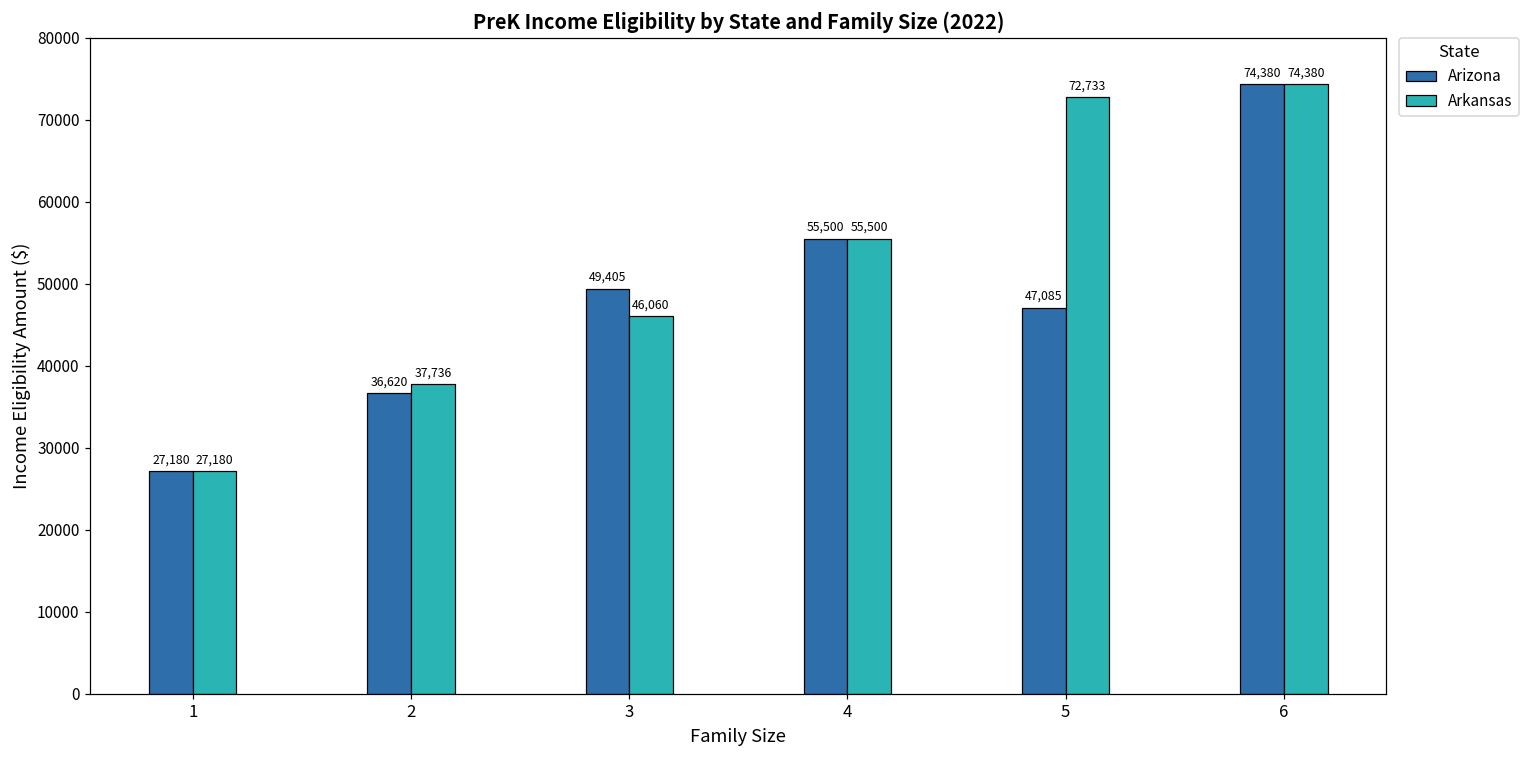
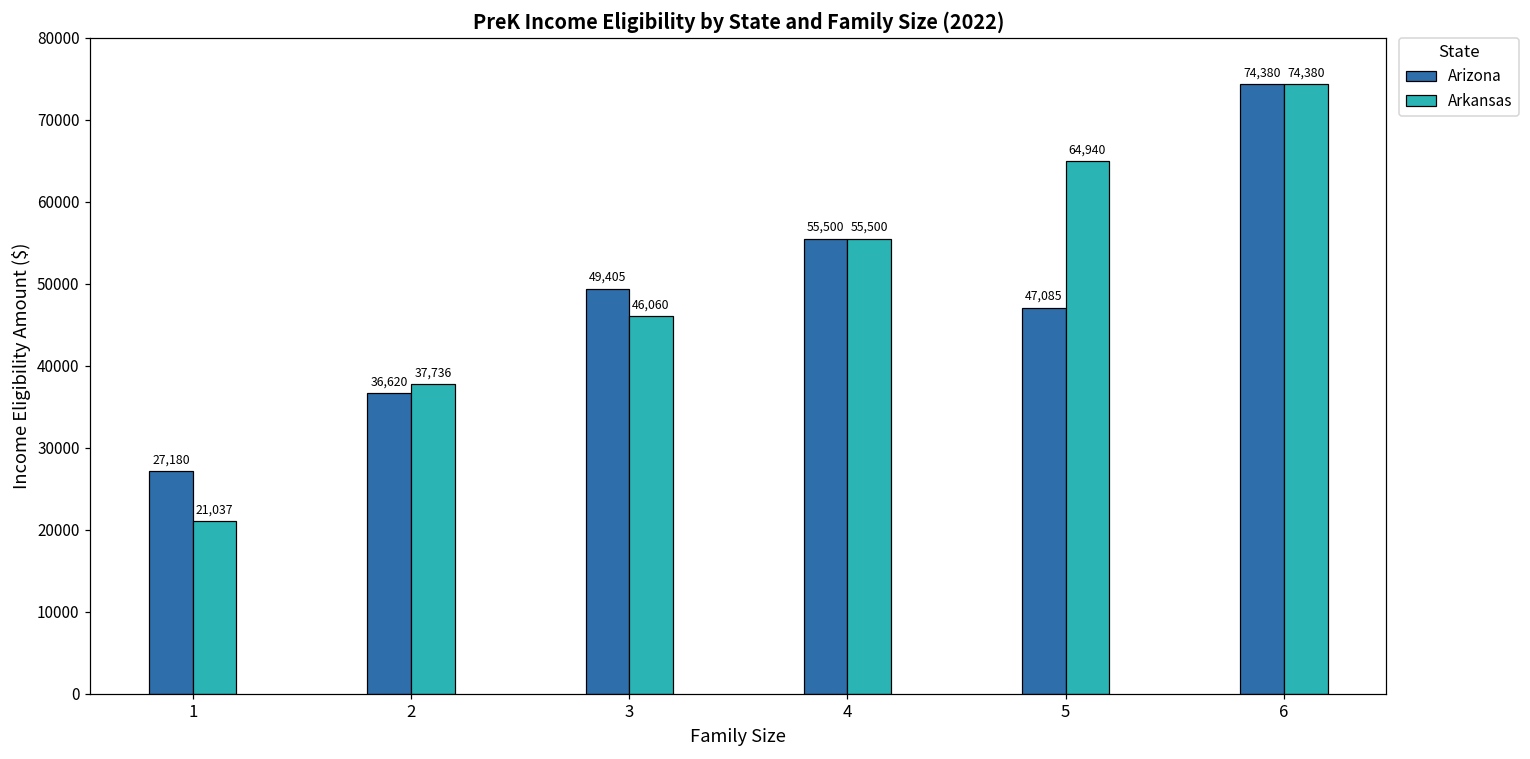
  {
    "Arizona": {
      "1": "27,180",
      "2": "36,620",
      "3": "49,405",
      "4": "55,500",
      "5": "47,085",
      "6": "74,380"
    },
    "Arkansas": {
-     "1": "27,180",
+     "1": "21,037",
      "2": "37,736",
      "3": "46,060",
      "4": "55,500",
-     "5": "72,733",
+     "5": "64,940",
      "6": "74,380"
    }
  }
